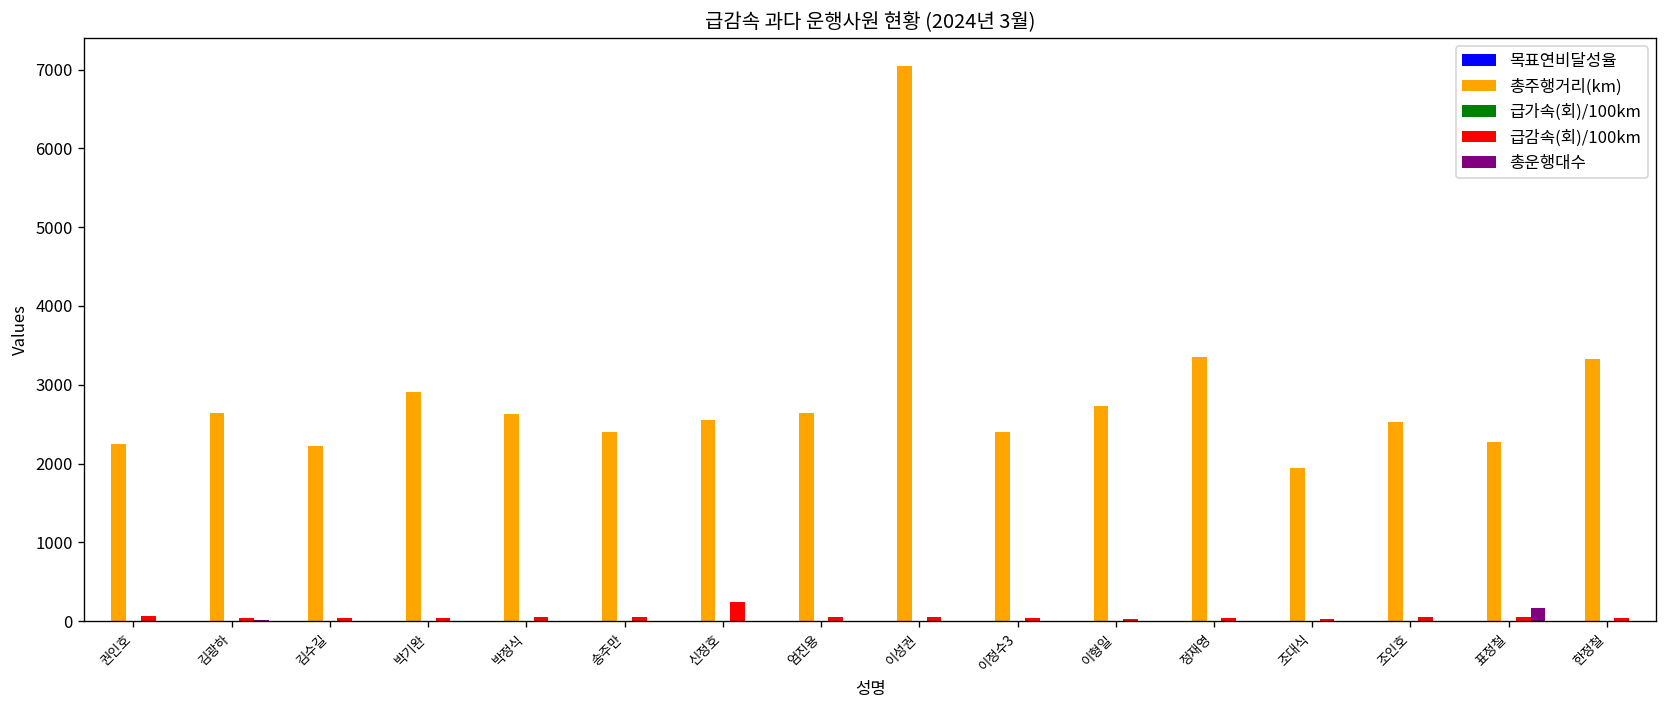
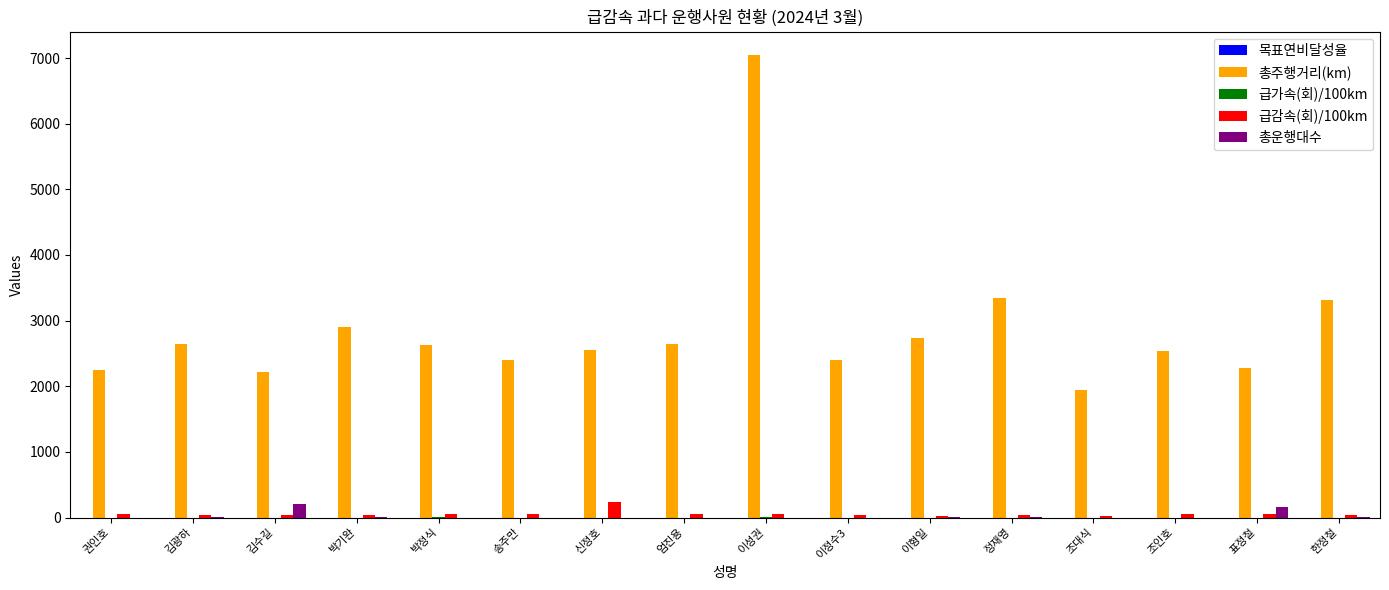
  {
    "총주행거리(km)": {
      "권인호": 2200,
      "김광하": 2600,
      "김수길": 2200,
      "박기완": 2900,
      "박정식": 2600,
      "송주만": 2400,
      "신정호": 2600,
      "엄진용": 2600,
      "이성권": 7000,
      "이정수3": 2400,
      "이형일": 2700,
      "정재영": 3300,
      "조대식": 1900,
      "조인호": 2500,
      "표정철": 2300,
      "한정철": 3300
    },
    "급가속(회)/100km": {
      "김수길": 0
    },
    "급감속(회)/100km": {
      "권인호": 100,
      "박정식": 0,
      "송주만": 100,
      "신정호": 200,
      "엄진용": 0,
      "이성권": 100,
      "조인호": 100,
      "표정철": 100
    },
    "총운행대수": {
-     "김수길": 0,
+     "김수길": 200,
      "표정철": 200
    }
  }
